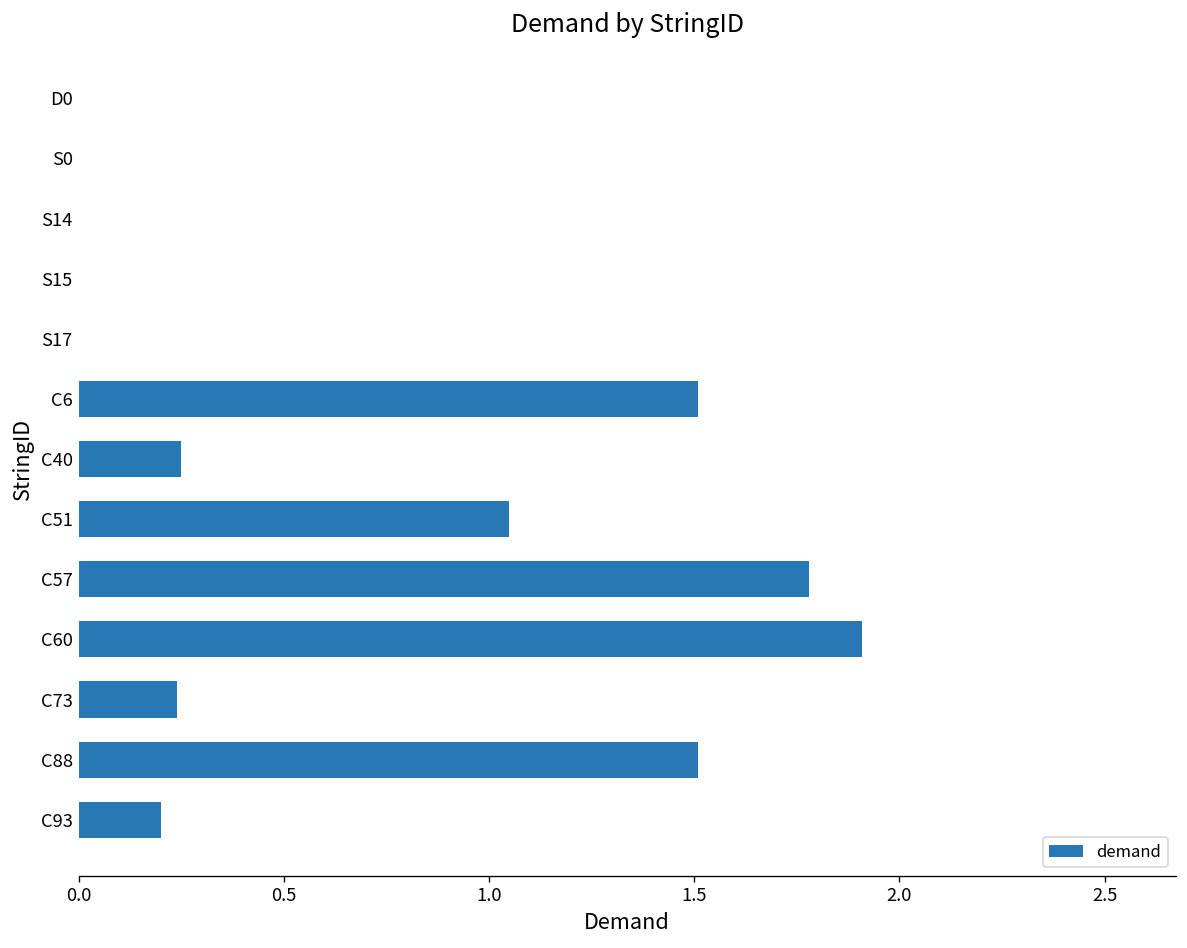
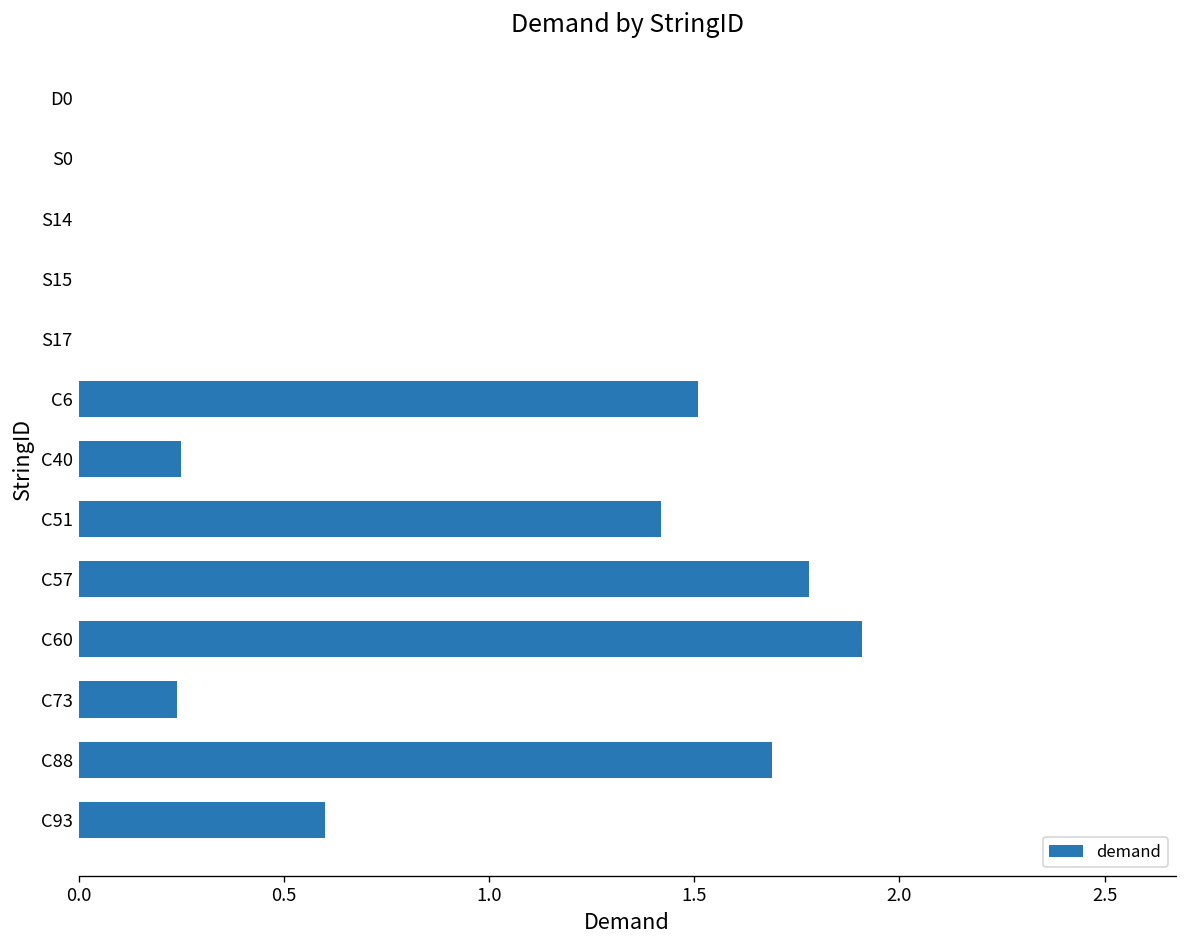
  {
    "D0": 0.00,
    "S0": 0.00,
    "S14": 0.00,
    "S15": 0.00,
    "S17": 0.00,
    "C6": 1.51,
    "C40": 0.25,
-   "C51": 1.05,
+   "C51": 1.42,
    "C57": 1.78,
    "C60": 1.91,
    "C73": 0.24,
-   "C88": 1.51,
-   "C93": 0.2
+   "C88": 1.69,
+   "C93": 0.6
  }
